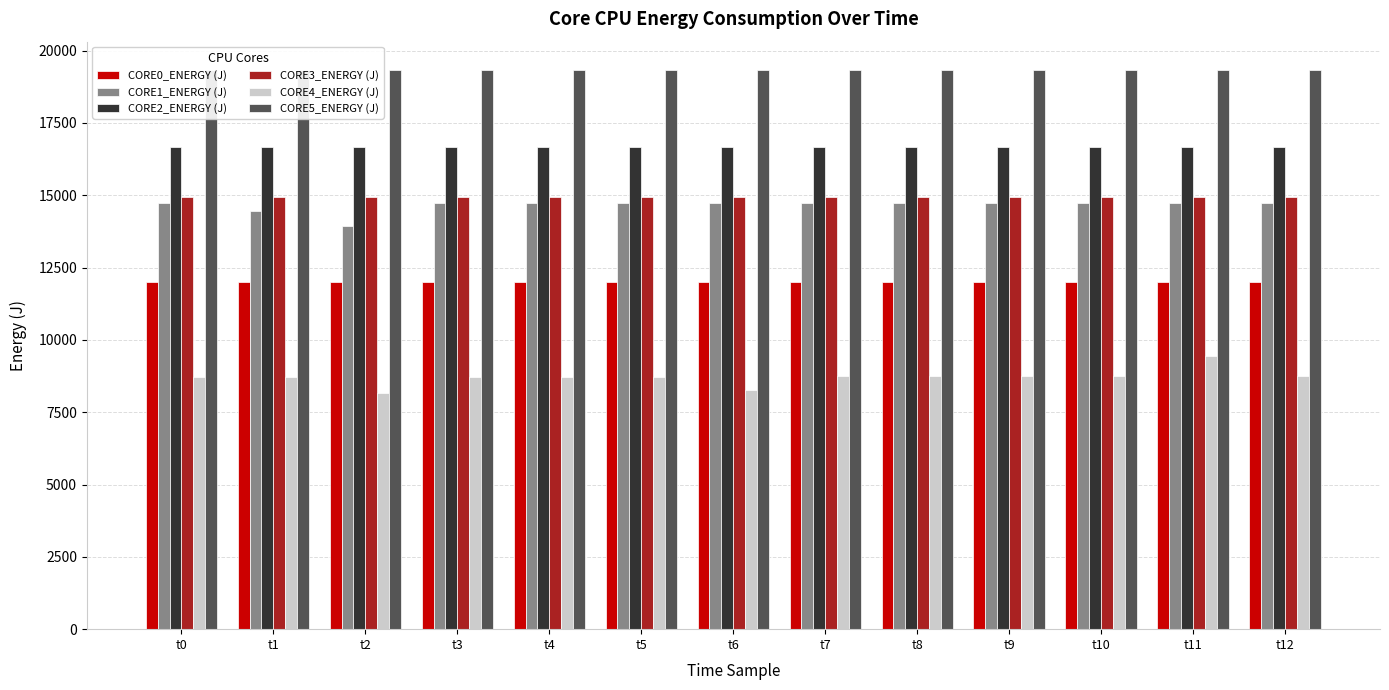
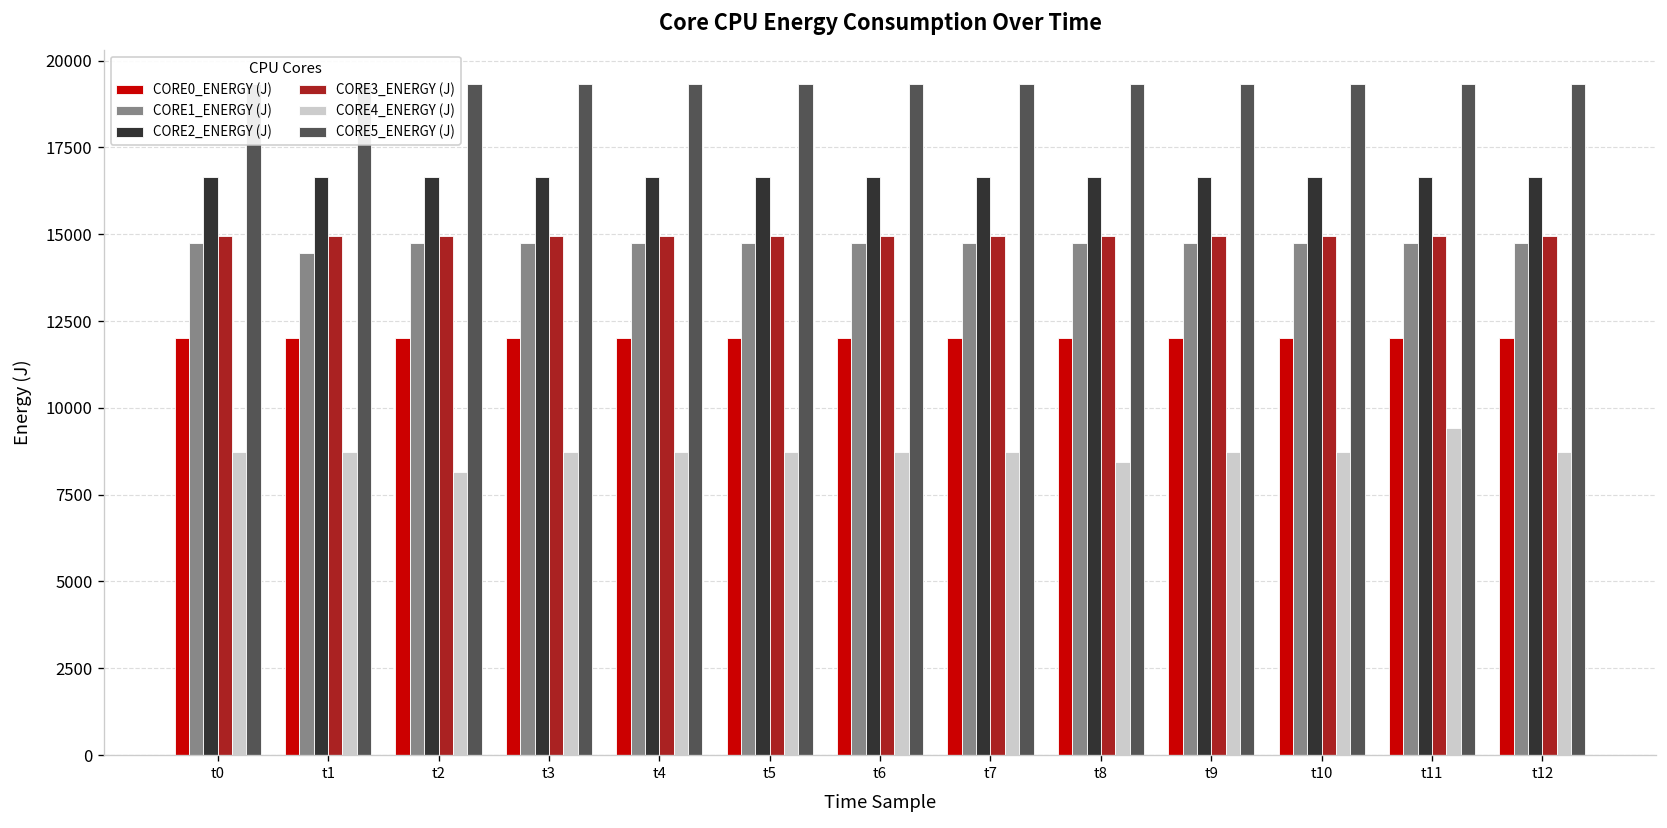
  {
    "CORE1_ENERGY (J)": {
      "t0": 14700,
      "t1": 14500,
-     "t2": 13900,
+     "t2": 14700,
      "t3": 14700,
      "t4": 14700,
      "t5": 14700,
      "t6": 14700,
      "t7": 14700,
      "t8": 14700,
      "t9": 14700,
      "t10": 14700,
      "t11": 14700,
      "t12": 14700
    },
    "CORE4_ENERGY (J)": {
      "t0": 8700,
      "t1": 8700,
      "t2": 8200,
      "t3": 8700,
      "t4": 8700,
      "t5": 8700,
-     "t6": 8300,
+     "t6": 8700,
      "t7": 8700,
-     "t8": 8700,
+     "t8": 8400,
      "t9": 8700,
      "t10": 8700,
      "t11": 9400,
      "t12": 8700
    }
  }
